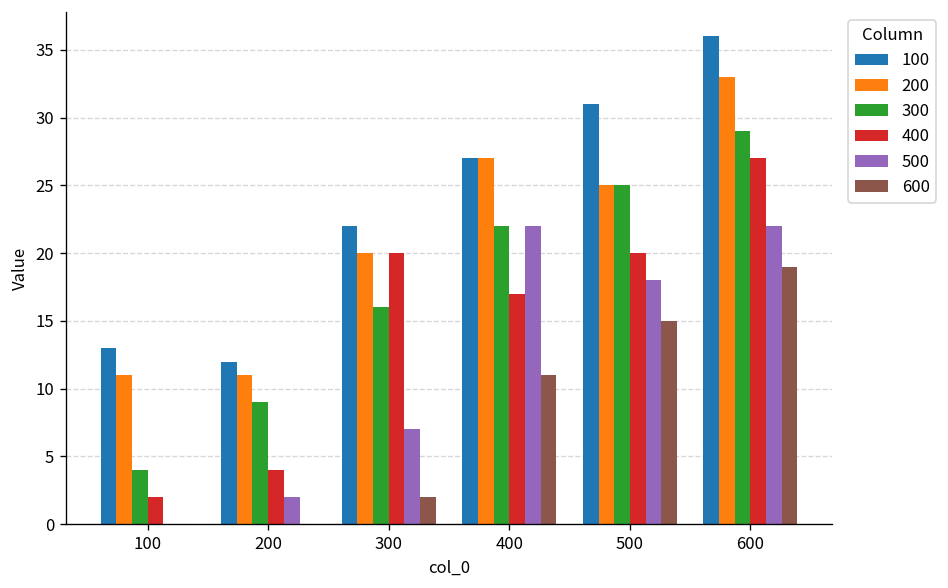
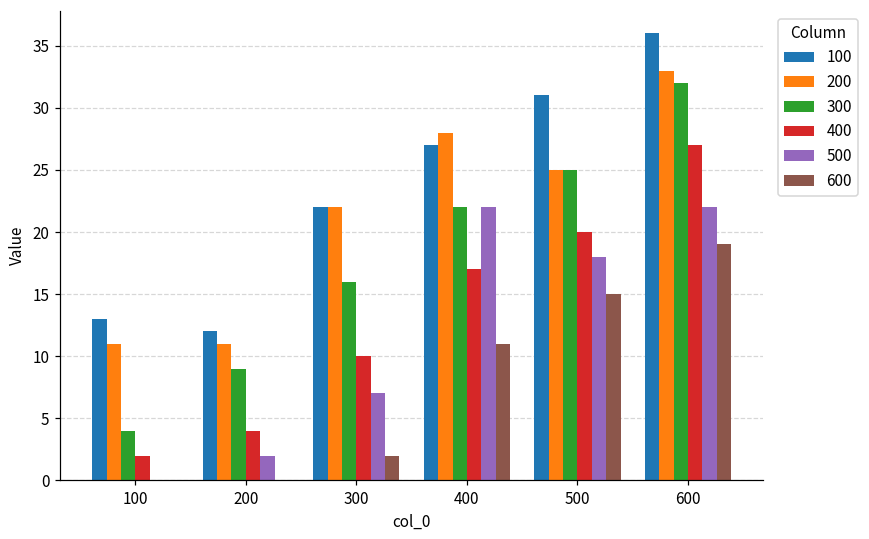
  {
    "100": {
      "100": 13,
      "200": 12,
      "300": 22,
      "400": 27,
      "500": 31,
      "600": 36
    },
    "200": {
      "100": 11,
      "200": 11,
-     "300": 20,
-     "400": 27,
+     "300": 22,
+     "400": 28,
      "500": 25,
      "600": 33
    },
    "300": {
      "100": 4,
      "200": 9,
      "300": 16,
      "400": 22,
      "500": 25,
-     "600": 29
+     "600": 32
    },
    "400": {
      "100": 2,
      "200": 4,
-     "300": 20,
+     "300": 10,
      "400": 17,
      "500": 20,
      "600": 27
    },
    "500": {
      "100": 0,
      "200": 2,
      "300": 7,
      "400": 22,
      "500": 18,
      "600": 22
    },
    "600": {
      "100": 0,
      "200": 0,
      "300": 2,
      "400": 11,
      "500": 15,
      "600": 19
    }
  }
